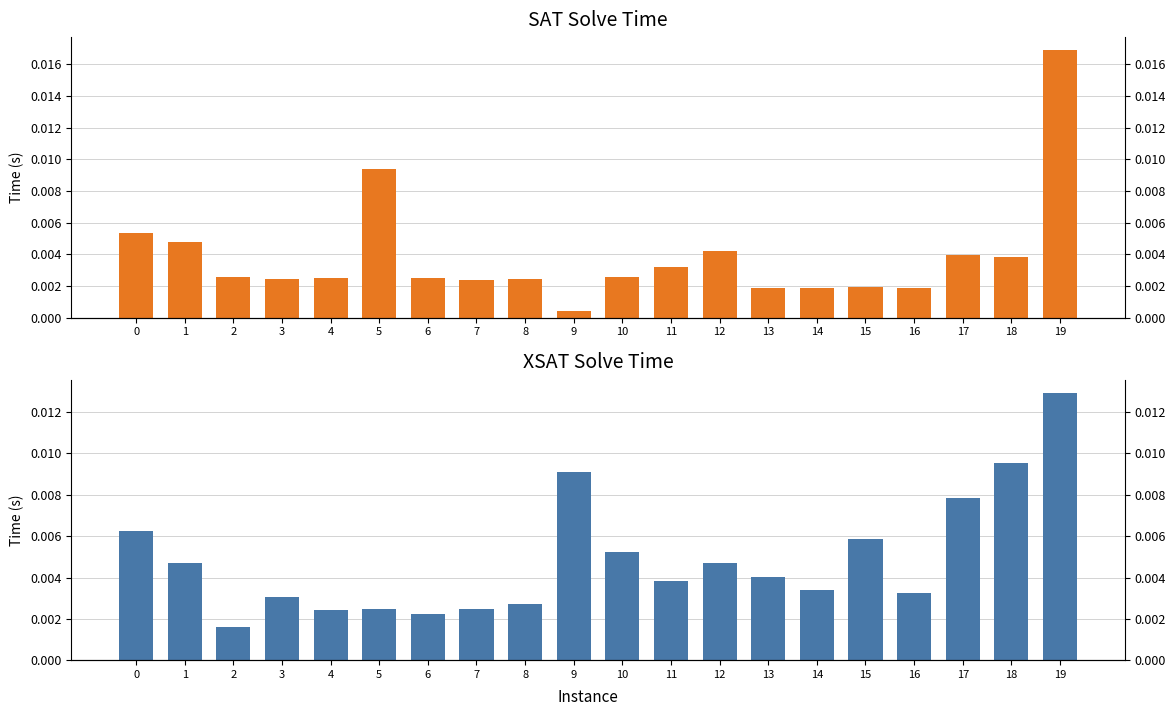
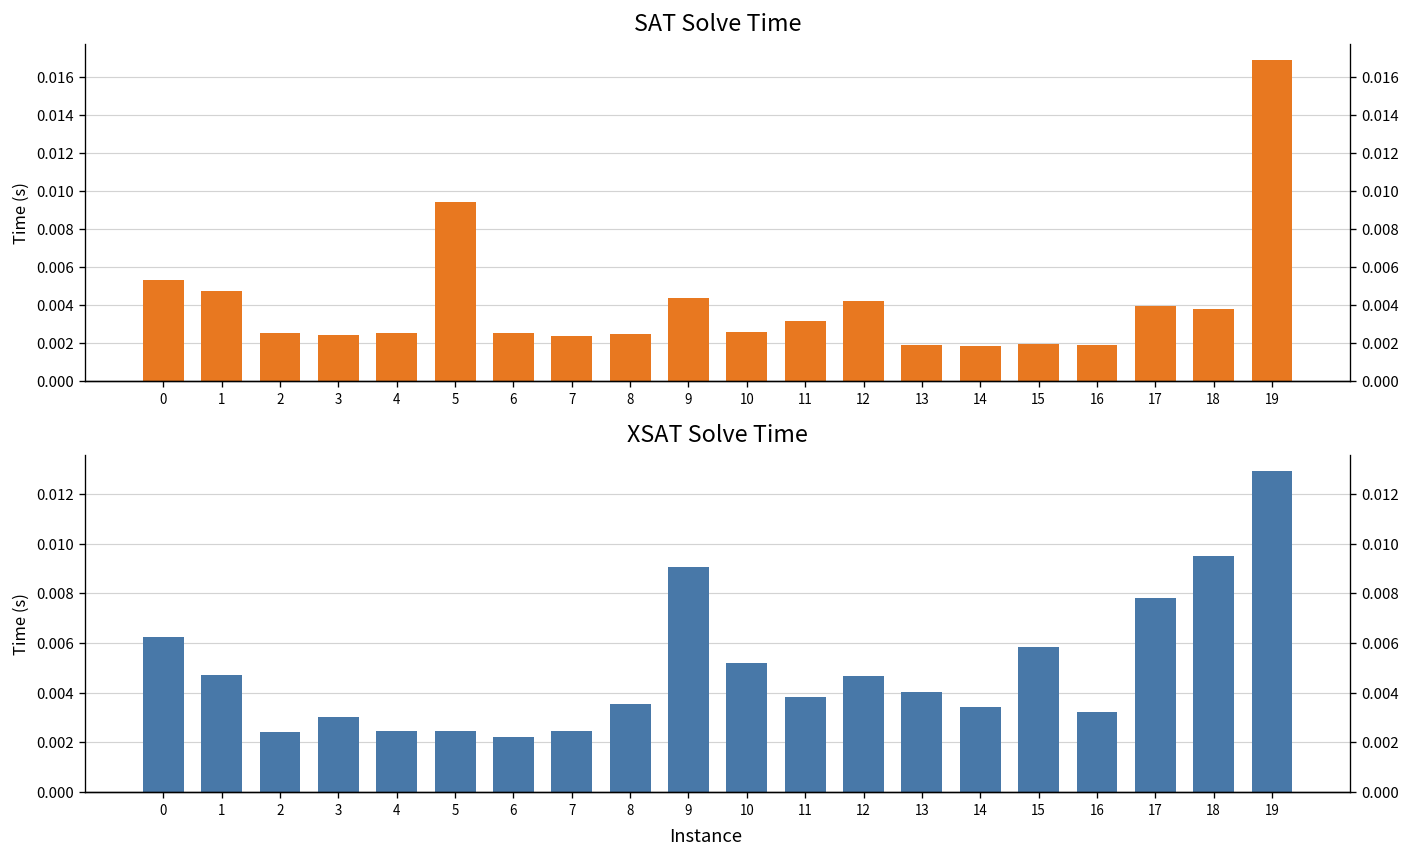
  {
    "SAT Solve Time": {
      "0": 0.0053,
      "1": 0.0048,
      "2": 0.0026,
      "3": 0.0024,
      "4": 0.0025,
      "5": 0.0094,
      "6": 0.0025,
      "7": 0.0024,
      "8": 0.0025,
-     "9": 0.0004,
+     "9": 0.0044,
      "10": 0.0026,
      "11": 0.0032,
      "12": 0.0042,
      "13": 0.0019,
      "14": 0.0019,
      "15": 0.0019,
      "16": 0.0019,
      "17": 0.0039,
      "18": 0.0038,
      "19": 0.0169
    },
    "XSAT Solve Time": {
      "0": 0.0063,
      "1": 0.0047,
-     "2": 0.0016,
+     "2": 0.0024,
      "3": 0.0030,
      "4": 0.0025,
      "5": 0.0025,
      "6": 0.0022,
      "7": 0.0025,
-     "8": 0.0027,
+     "8": 0.0035,
      "9": 0.0091,
      "10": 0.0052,
      "11": 0.0038,
      "12": 0.0047,
      "13": 0.0040,
      "14": 0.0034,
      "15": 0.0059,
      "16": 0.0032,
      "17": 0.0078,
      "18": 0.0095,
      "19": 0.0129
    }
  }
